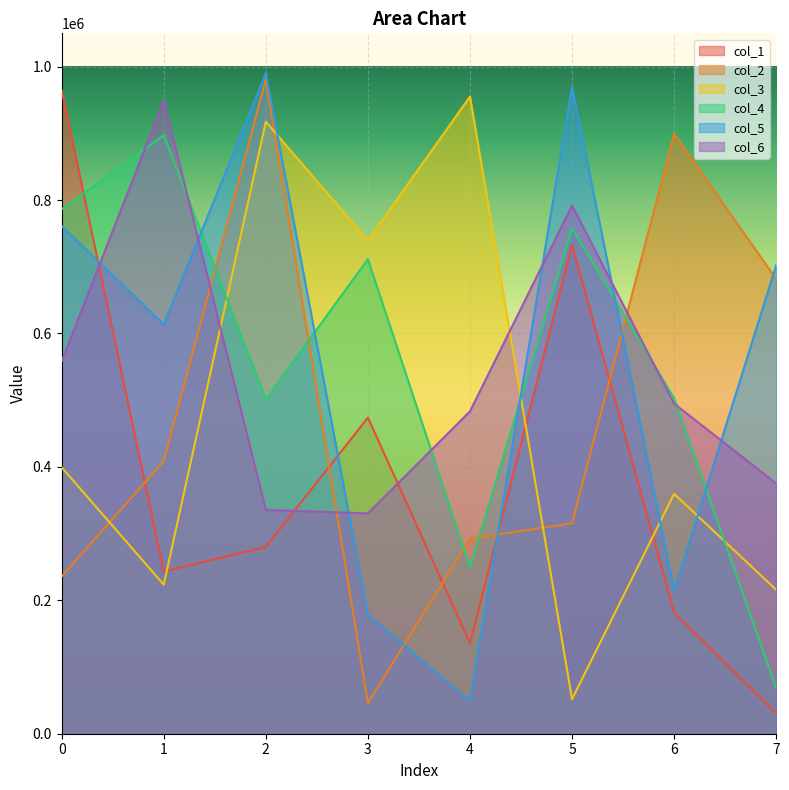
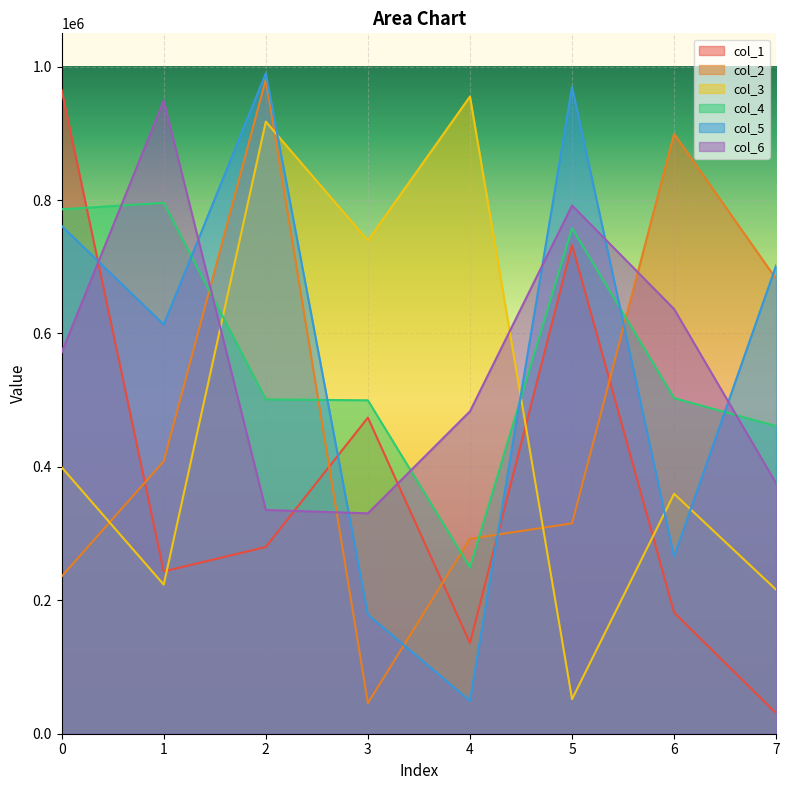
  {
    "col_4": {
      "0": 790000,
-     "1": 900000,
+     "1": 800000,
      "2": 500000,
-     "3": 710000,
+     "3": 500000,
      "4": 250000,
      "5": 760000,
      "6": 500000,
-     "7": 70000
+     "7": 460000
    },
    "col_5": {
      "0": 760000,
      "1": 610000,
      "2": 990000,
      "3": 180000,
      "4": 50000,
      "5": 970000,
-     "6": 210000,
+     "6": 270000,
      "7": 700000
    },
    "col_6": {
-     "0": 560000,
+     "0": 570000,
      "1": 950000,
      "2": 340000,
      "3": 330000,
      "4": 480000,
      "5": 790000,
-     "6": 490000,
+     "6": 640000,
      "7": 380000
    }
  }
